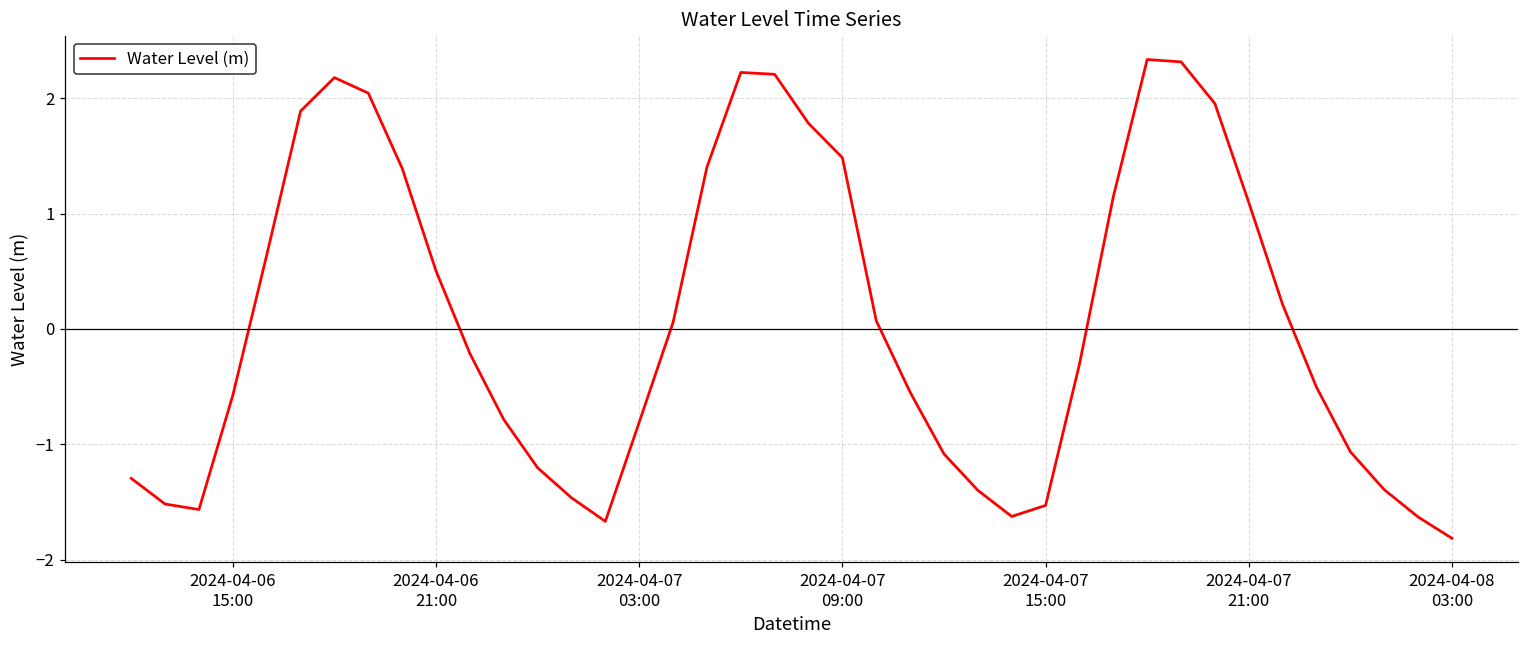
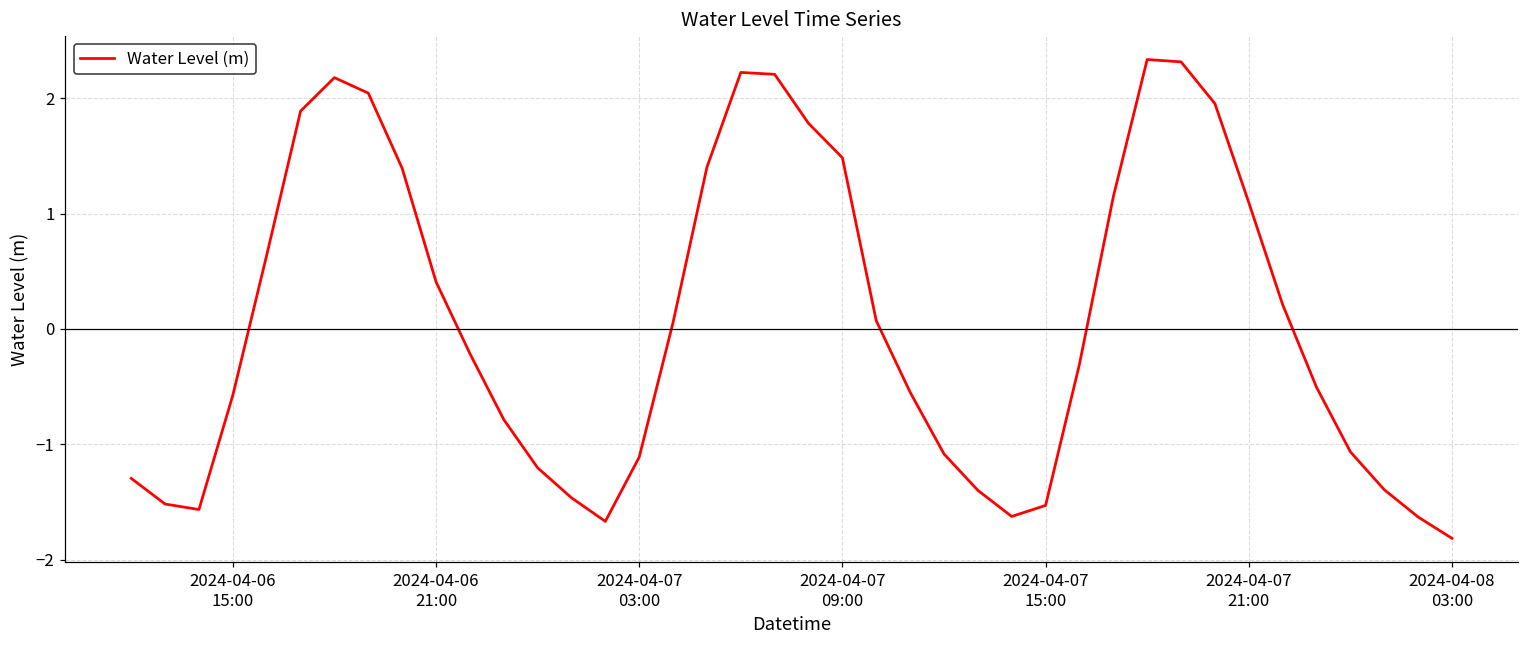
  {
    "2024-04-06 15:00": -0.58,
-   "2024-04-06 21:00": 0.50,
-   "2024-04-07 03:00": -0.81,
+   "2024-04-06 21:00": 0.41,
+   "2024-04-07 03:00": -1.11,
    "2024-04-07 09:00": 1.48,
    "2024-04-07 15:00": -1.53,
    "2024-04-07 21:00": 1.10,
    "2024-04-08 03:00": -1.82
  }
